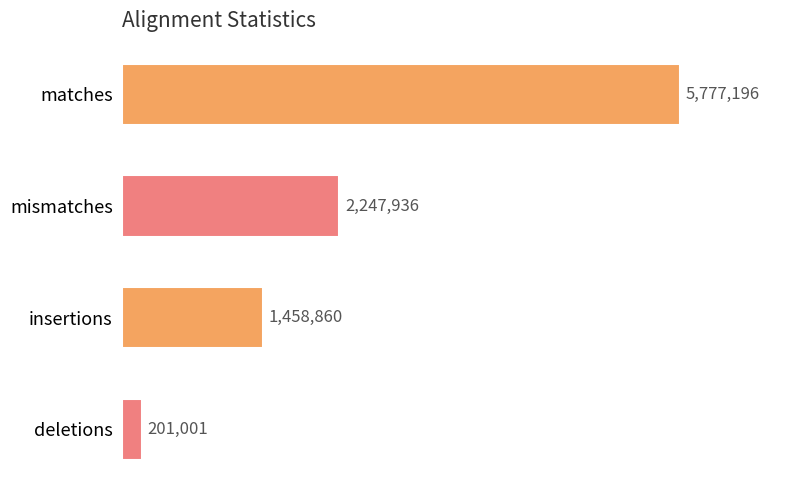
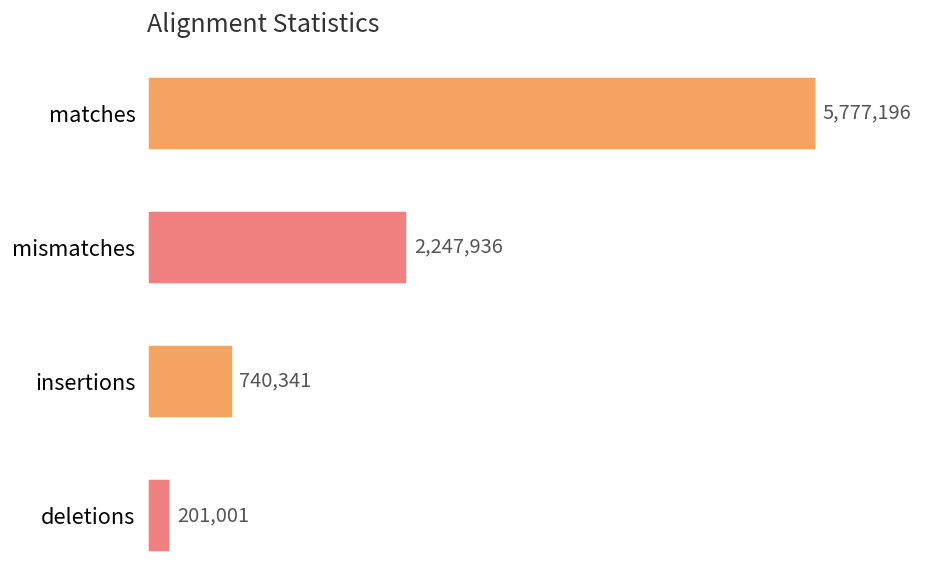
  {
    "matches": "5,777,196",
    "mismatches": "2,247,936",
-   "insertions": "1,458,860",
+   "insertions": "740,341",
    "deletions": "201,001"
  }
